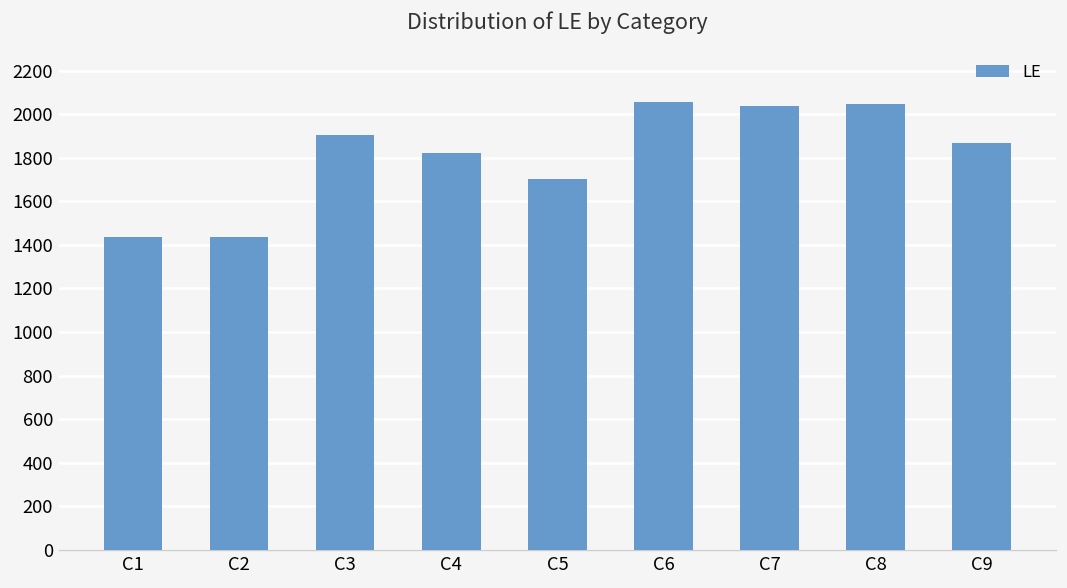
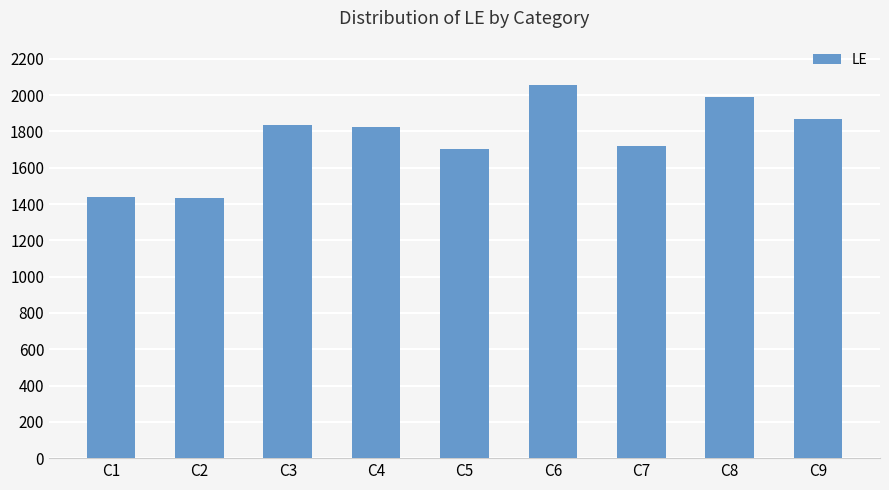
  {
    "C1": 1440,
    "C2": 1440,
-   "C3": 1910,
+   "C3": 1840,
    "C4": 1820,
    "C5": 1700,
    "C6": 2060,
-   "C7": 2040,
-   "C8": 2050,
+   "C7": 1720,
+   "C8": 1990,
    "C9": 1870
  }
